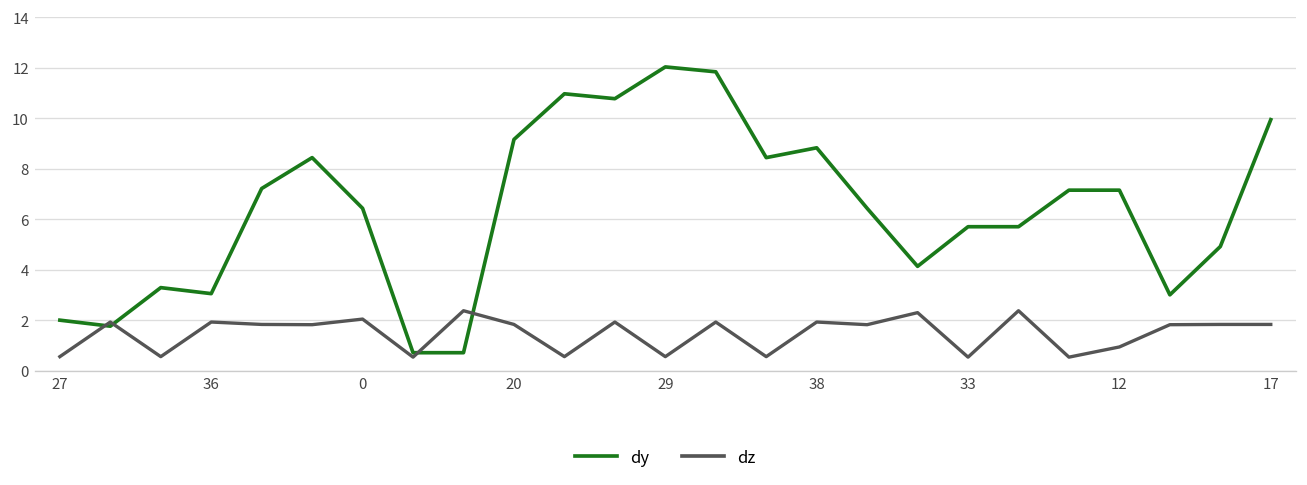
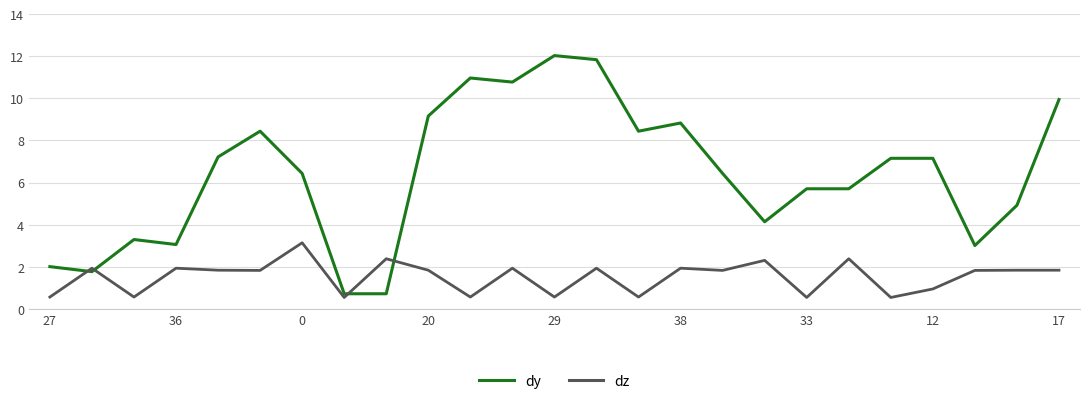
  {
    "dy": {
      "27": 2.0,
      "36": 3.1,
      "0": 6.4,
      "29": 12.0,
      "38": 8.8,
      "33": 5.7,
      "12": 7.2
    },
    "dz": {
      "27": 0.6,
      "36": 1.9,
-     "0": 2.1,
+     "0": 3.1,
      "29": 0.6,
      "38": 1.9,
      "33": 0.5,
      "12": 0.9
    }
  }
